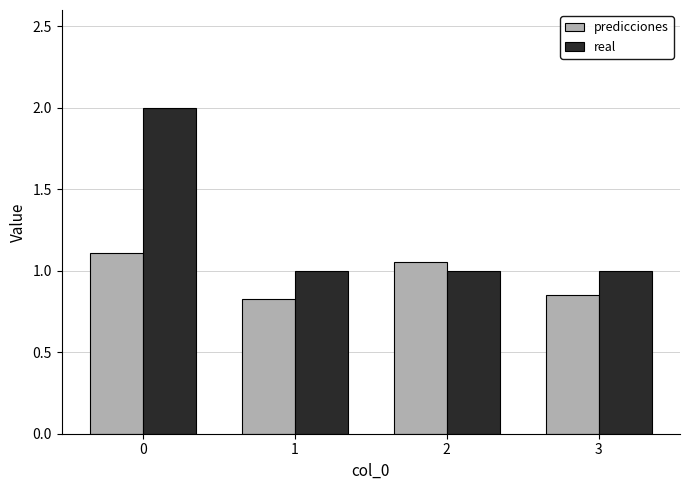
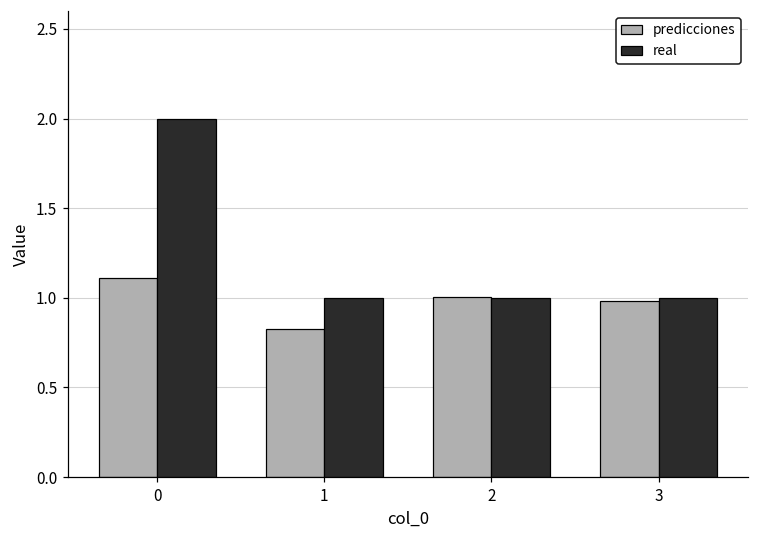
  {
    "predicciones": {
      "0": 1.11,
      "1": 0.83,
-     "2": 1.06,
-     "3": 0.85
+     "2": 1.00,
+     "3": 0.98
    },
    "real": {
      "0": 2.00,
      "1": 1.00,
      "2": 1.00,
      "3": 1.00
    }
  }
